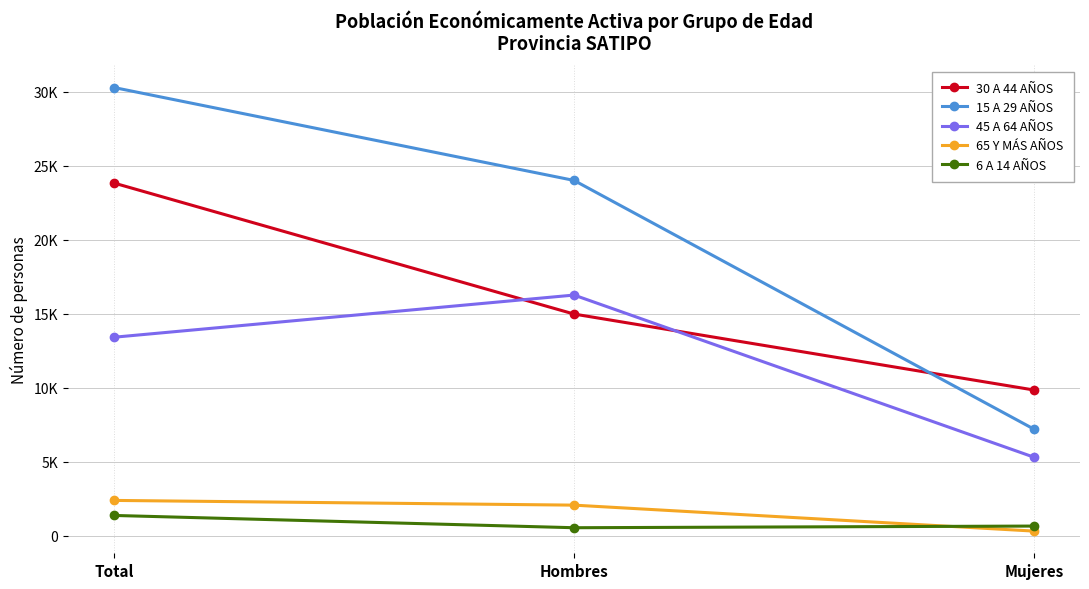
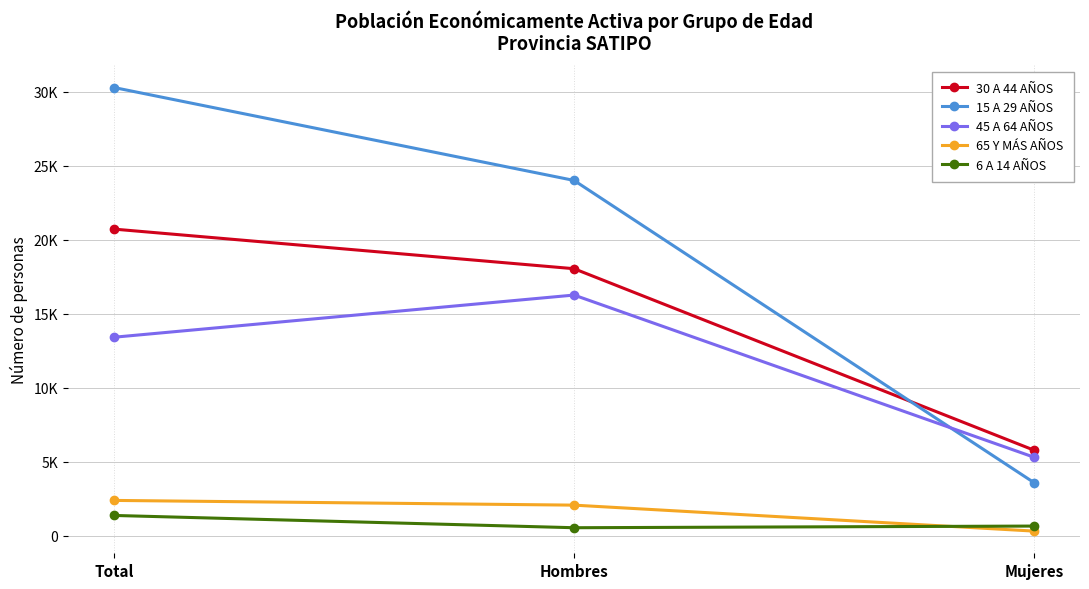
  {
    "30 A 44 AÑOS": {
-     "Total": 23800,
-     "Hombres": 15000,
-     "Mujeres": 9900
+     "Total": 20700,
+     "Hombres": 18100,
+     "Mujeres": 5800
    },
    "15 A 29 AÑOS": {
      "Total": 30300,
      "Hombres": 24000,
-     "Mujeres": 7200
+     "Mujeres": 3600
    },
    "45 A 64 AÑOS": {
      "Total": 13400,
      "Hombres": 16300,
      "Mujeres": 5300
    },
    "65 Y MÁS AÑOS": {
      "Total": 2400,
      "Hombres": 2100,
      "Mujeres": 300
    },
    "6 A 14 AÑOS": {
      "Total": 1400,
      "Hombres": 500,
      "Mujeres": 700
    }
  }
